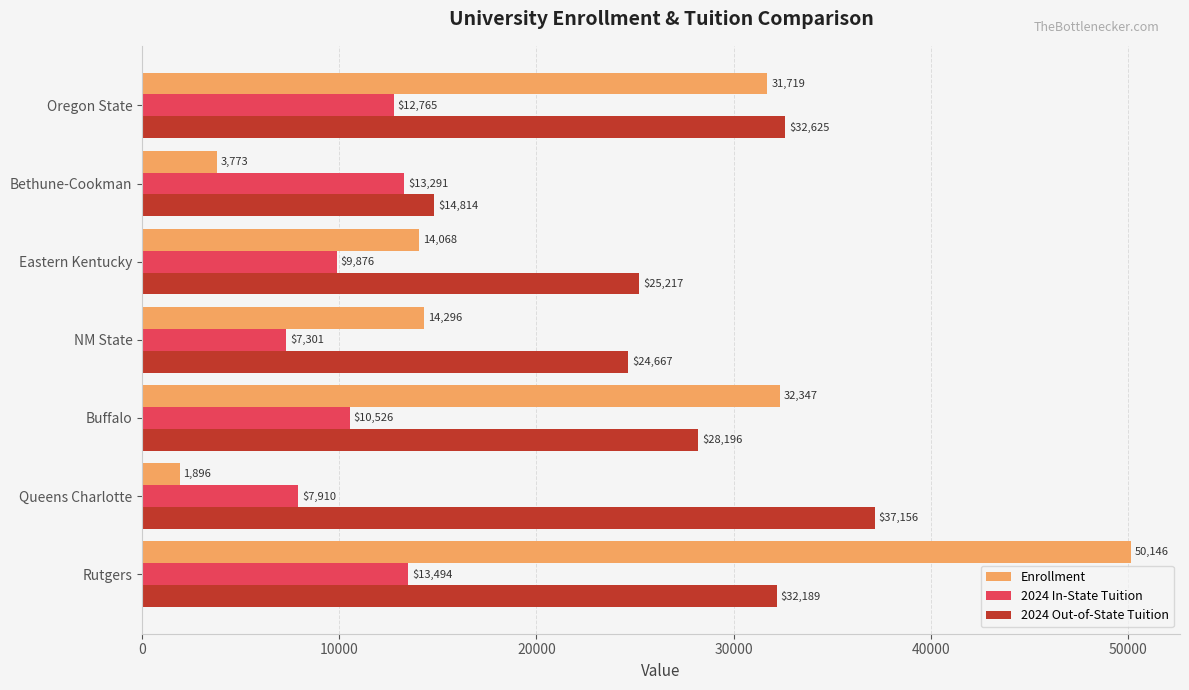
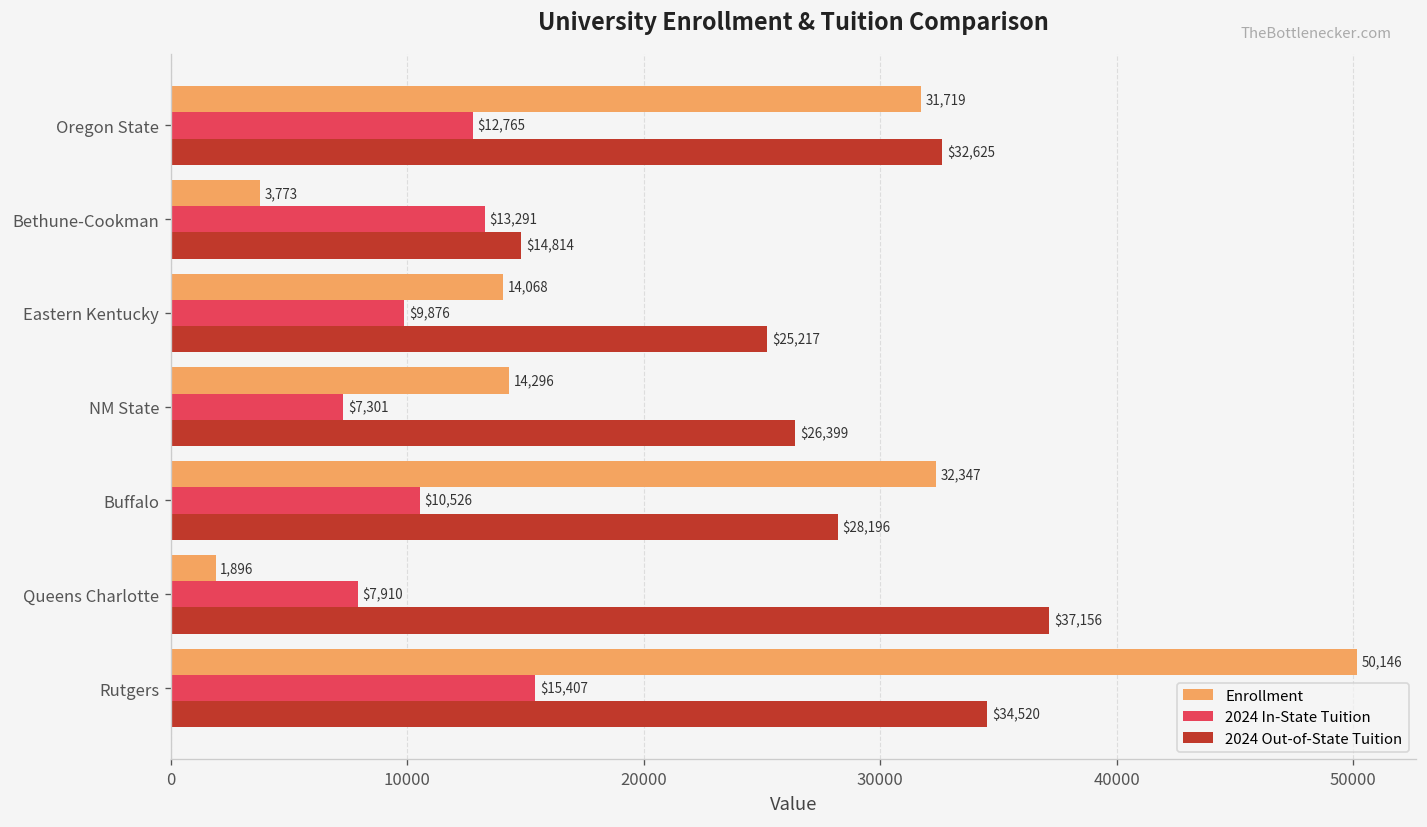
  {
    "Enrollment": {
      "Oregon State": "31,719",
      "Bethune-Cookman": "3,773",
      "Eastern Kentucky": "14,068",
      "NM State": "14,296",
      "Buffalo": "32,347",
      "Queens Charlotte": "1,896",
      "Rutgers": "50,146"
    },
    "2024 In-State Tuition": {
      "Oregon State": "$12,765",
      "Bethune-Cookman": "$13,291",
      "Eastern Kentucky": "$9,876",
      "NM State": "$7,301",
      "Buffalo": "$10,526",
      "Queens Charlotte": "$7,910",
-     "Rutgers": "$13,494"
+     "Rutgers": "$15,407"
    },
    "2024 Out-of-State Tuition": {
      "Oregon State": "$32,625",
      "Bethune-Cookman": "$14,814",
      "Eastern Kentucky": "$25,217",
-     "NM State": "$24,667",
+     "NM State": "$26,399",
      "Buffalo": "$28,196",
      "Queens Charlotte": "$37,156",
-     "Rutgers": "$32,189"
+     "Rutgers": "$34,520"
    }
  }
